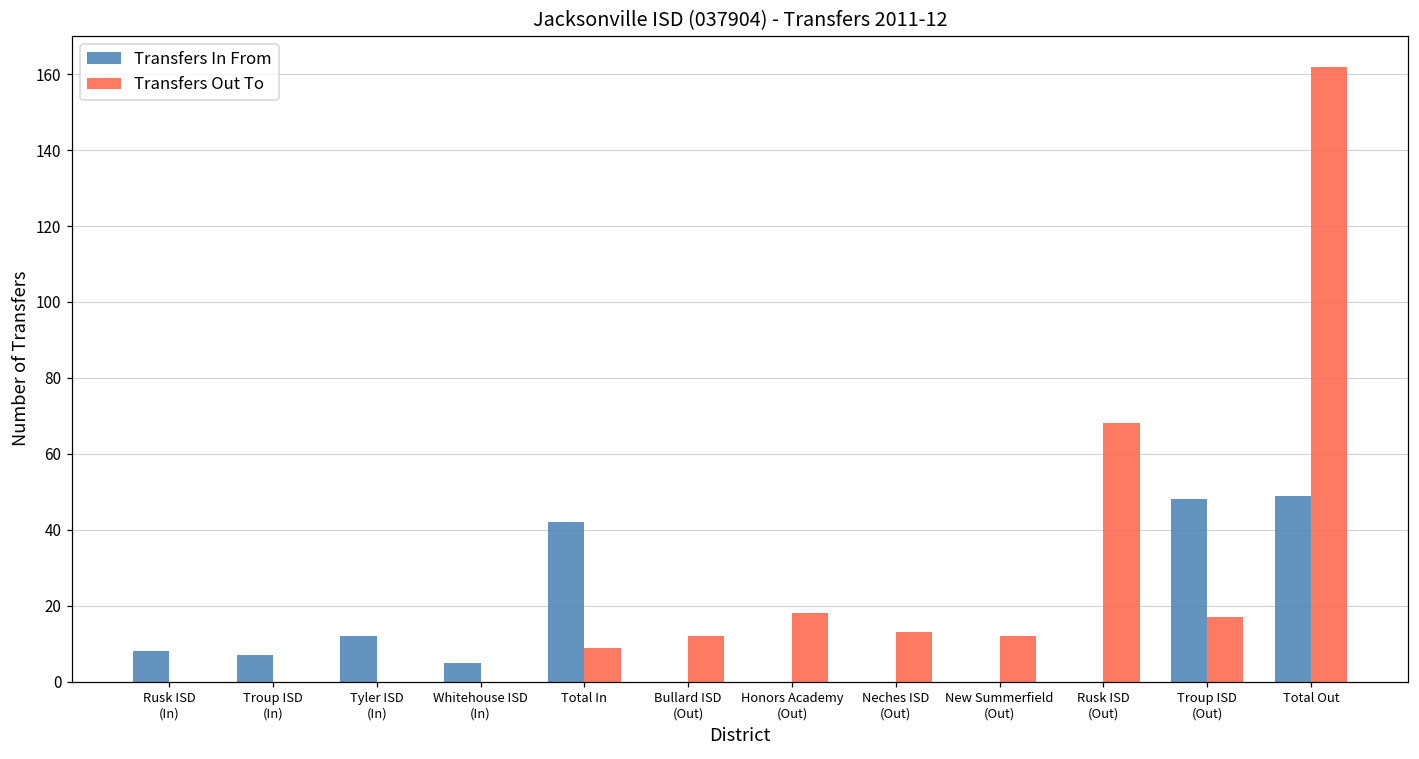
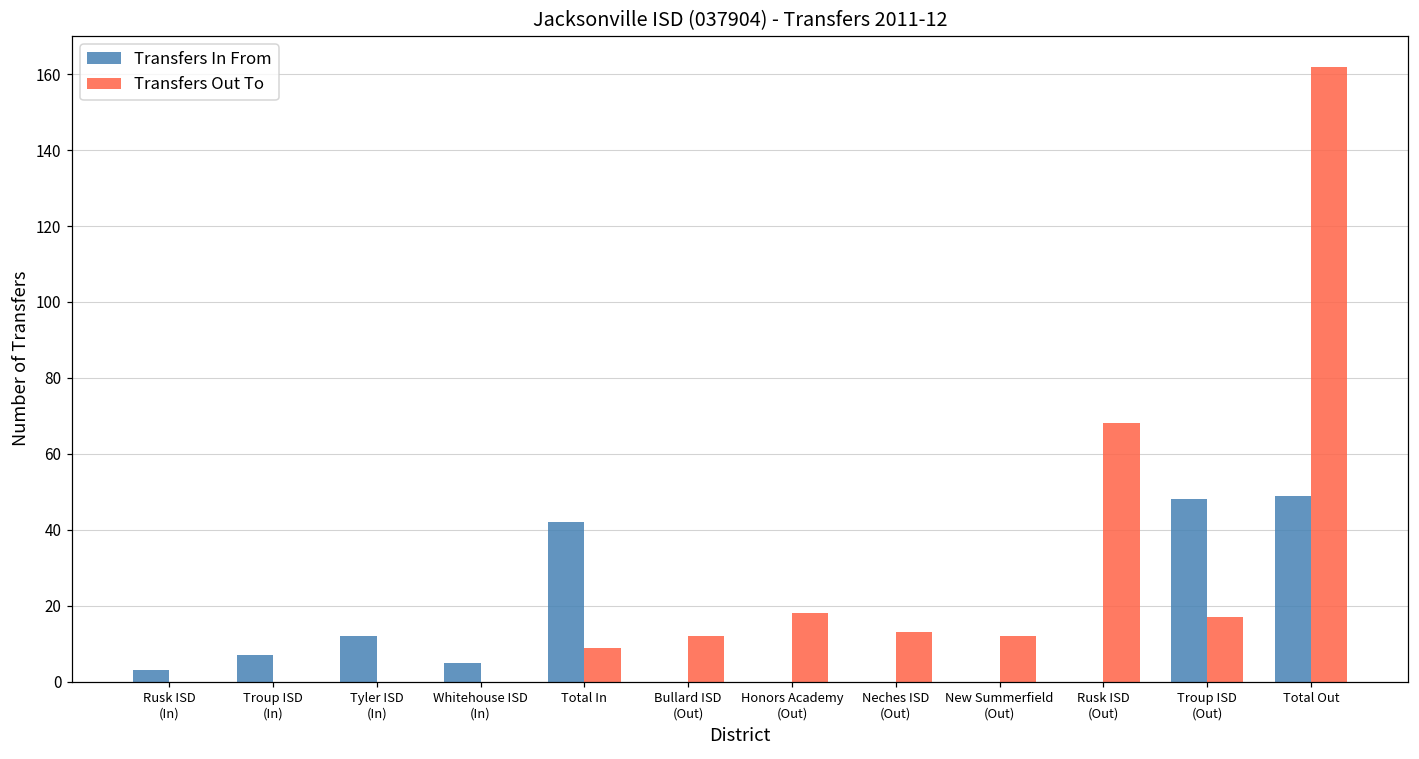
  {
    "Transfers In From": {
-     "Rusk ISD (In)": 8,
+     "Rusk ISD (In)": 3,
      "Troup ISD (In)": 7,
      "Tyler ISD (In)": 12,
      "Whitehouse ISD (In)": 5,
      "Total In": 42,
      "Bullard ISD (Out)": 0,
      "Honors Academy (Out)": 0,
      "Neches ISD (Out)": 0,
      "New Summerfield (Out)": 0,
      "Rusk ISD (Out)": 0,
      "Troup ISD (Out)": 48,
      "Total Out": 49
    },
    "Transfers Out To": {
      "Rusk ISD (In)": 0,
      "Troup ISD (In)": 0,
      "Tyler ISD (In)": 0,
      "Whitehouse ISD (In)": 0,
      "Total In": 9,
      "Bullard ISD (Out)": 12,
      "Honors Academy (Out)": 18,
      "Neches ISD (Out)": 13,
      "New Summerfield (Out)": 12,
      "Rusk ISD (Out)": 68,
      "Troup ISD (Out)": 17,
      "Total Out": 162
    }
  }
